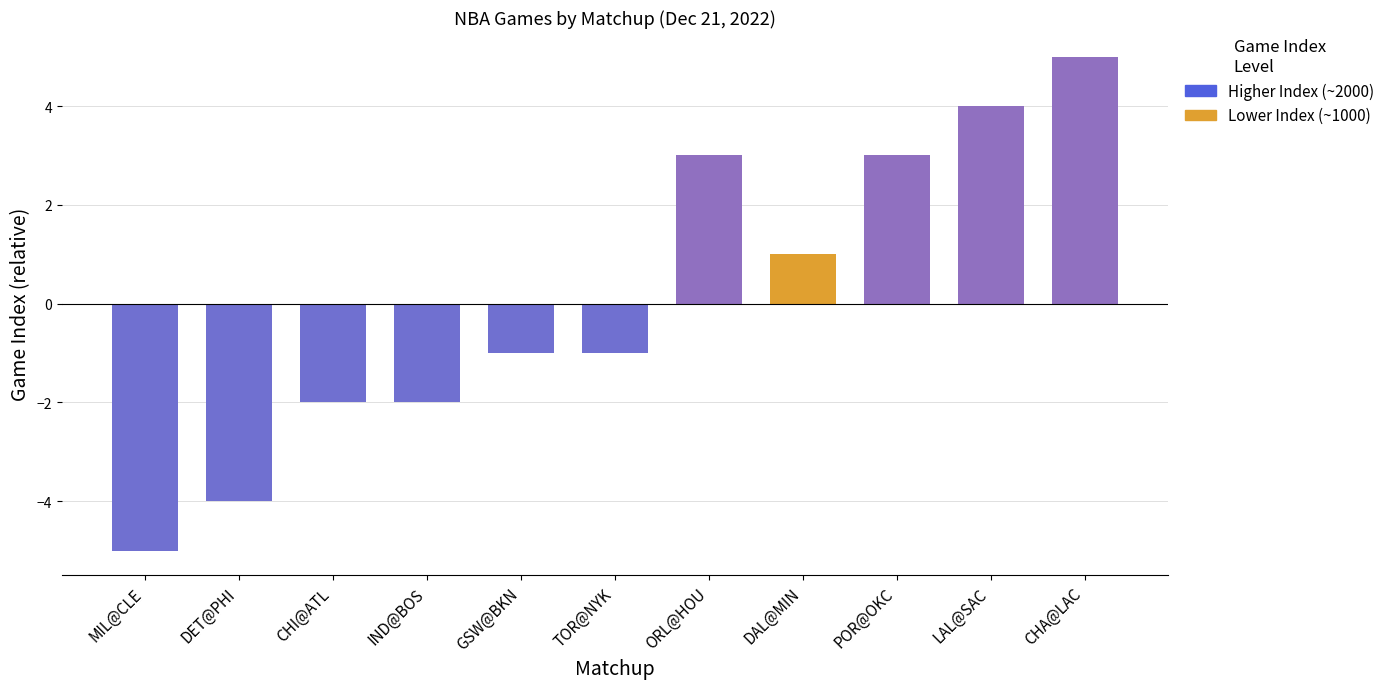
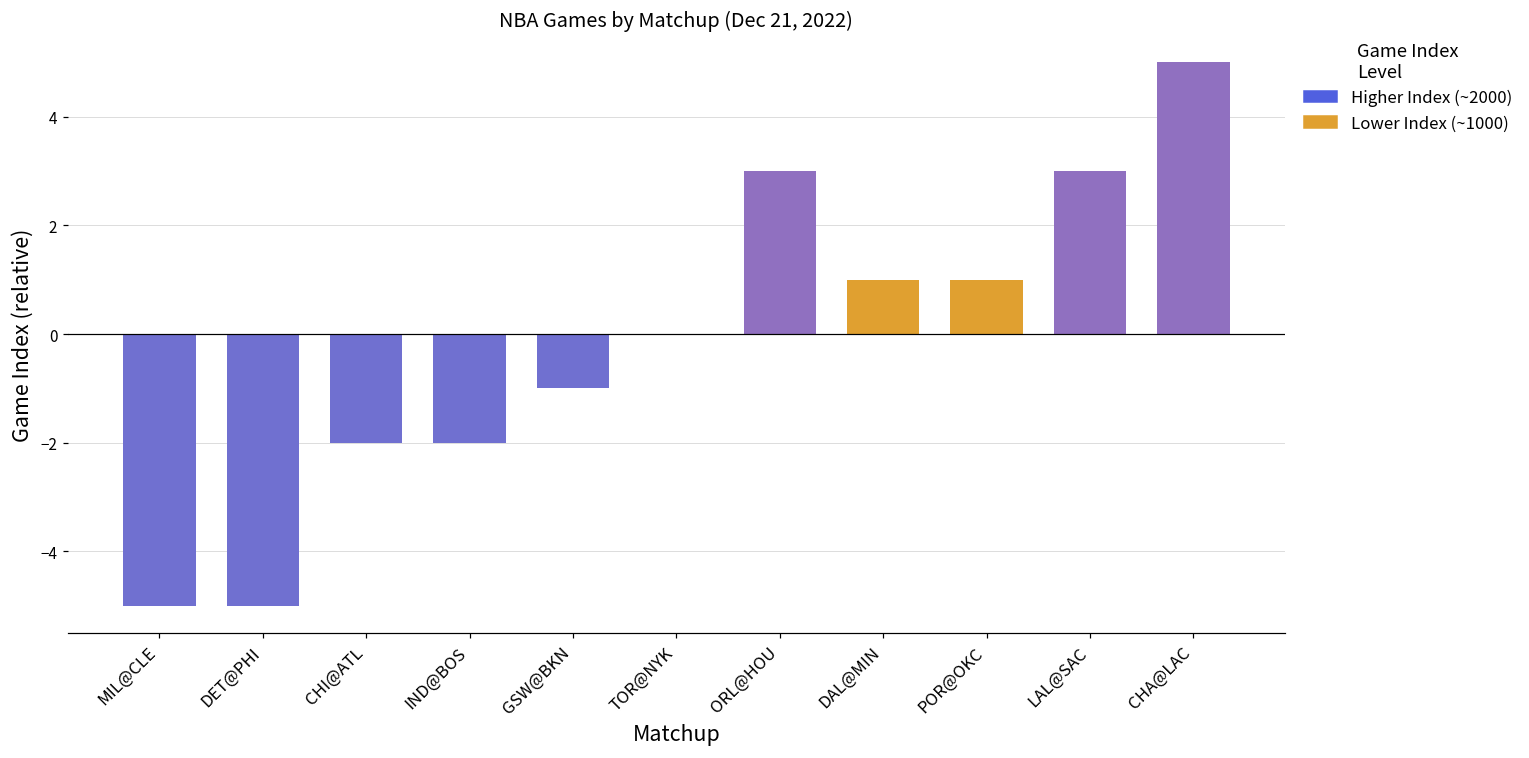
  {
    "MIL@CLE": -5.0,
-   "DET@PHI": -4.0,
+   "DET@PHI": -5.0,
    "CHI@ATL": -2.0,
    "IND@BOS": -2.0,
    "GSW@BKN": -1.0,
-   "TOR@NYK": -1.0,
+   "TOR@NYK": 0.0,
    "ORL@HOU": 3.0,
    "DAL@MIN": 1.0,
-   "POR@OKC": 3.0,
-   "LAL@SAC": 4.0,
+   "POR@OKC": 1.0,
+   "LAL@SAC": 3.0,
    "CHA@LAC": 5.0
  }
